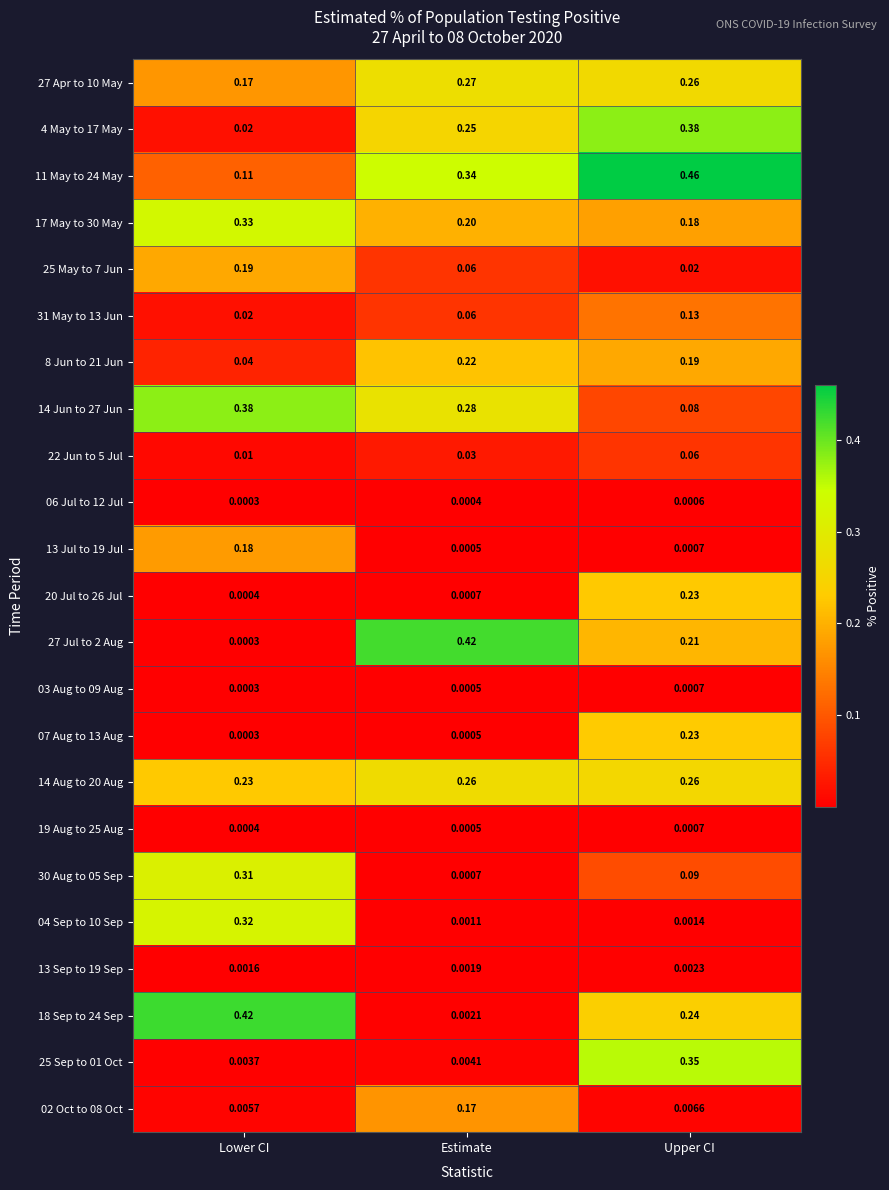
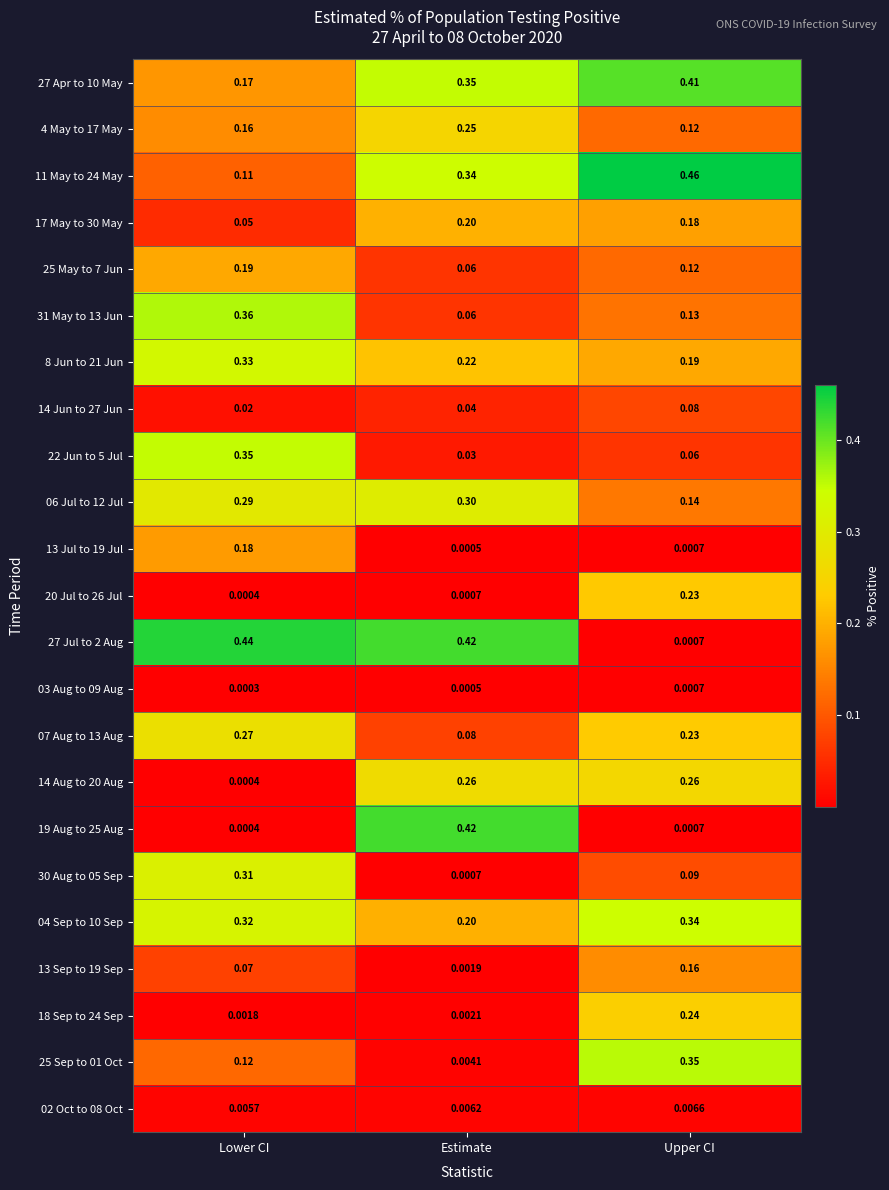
  {
    "27 Apr to 10 May": {
      "Lower CI": 0.17,
-     "Estimate": 0.27,
-     "Upper CI": 0.26
+     "Estimate": 0.35,
+     "Upper CI": 0.41
    },
    "4 May to 17 May": {
-     "Lower CI": 0.02,
+     "Lower CI": 0.16,
      "Estimate": 0.25,
-     "Upper CI": 0.38
+     "Upper CI": 0.12
    },
    "11 May to 24 May": {
      "Lower CI": 0.11,
      "Estimate": 0.34,
      "Upper CI": 0.46
    },
    "17 May to 30 May": {
-     "Lower CI": 0.33,
+     "Lower CI": 0.05,
      "Estimate": 0.20,
      "Upper CI": 0.18
    },
    "25 May to 7 Jun": {
      "Lower CI": 0.19,
      "Estimate": 0.06,
-     "Upper CI": 0.02
+     "Upper CI": 0.12
    },
    "31 May to 13 Jun": {
-     "Lower CI": 0.02,
+     "Lower CI": 0.36,
      "Estimate": 0.06,
      "Upper CI": 0.13
    },
    "8 Jun to 21 Jun": {
-     "Lower CI": 0.04,
+     "Lower CI": 0.33,
      "Estimate": 0.22,
      "Upper CI": 0.19
    },
    "14 Jun to 27 Jun": {
-     "Lower CI": 0.38,
-     "Estimate": 0.28,
+     "Lower CI": 0.02,
+     "Estimate": 0.04,
      "Upper CI": 0.08
    },
    "22 Jun to 5 Jul": {
-     "Lower CI": 0.01,
+     "Lower CI": 0.35,
      "Estimate": 0.03,
      "Upper CI": 0.06
    },
    "06 Jul to 12 Jul": {
-     "Lower CI": 0.0003,
-     "Estimate": 0.0004,
-     "Upper CI": 0.0006
+     "Lower CI": 0.29,
+     "Estimate": 0.30,
+     "Upper CI": 0.14
    },
    "13 Jul to 19 Jul": {
      "Lower CI": 0.18,
      "Estimate": 0.0005,
      "Upper CI": 0.0007
    },
    "20 Jul to 26 Jul": {
      "Lower CI": 0.0004,
      "Estimate": 0.0007,
      "Upper CI": 0.23
    },
    "27 Jul to 2 Aug": {
-     "Lower CI": 0.0003,
+     "Lower CI": 0.44,
      "Estimate": 0.42,
-     "Upper CI": 0.21
+     "Upper CI": 0.0007
    },
    "03 Aug to 09 Aug": {
      "Lower CI": 0.0003,
      "Estimate": 0.0005,
      "Upper CI": 0.0007
    },
    "07 Aug to 13 Aug": {
-     "Lower CI": 0.0003,
-     "Estimate": 0.0005,
+     "Lower CI": 0.27,
+     "Estimate": 0.08,
      "Upper CI": 0.23
    },
    "14 Aug to 20 Aug": {
-     "Lower CI": 0.23,
+     "Lower CI": 0.0004,
      "Estimate": 0.26,
      "Upper CI": 0.26
    },
    "19 Aug to 25 Aug": {
      "Lower CI": 0.0004,
-     "Estimate": 0.0005,
+     "Estimate": 0.42,
      "Upper CI": 0.0007
    },
    "30 Aug to 05 Sep": {
      "Lower CI": 0.31,
      "Estimate": 0.0007,
      "Upper CI": 0.09
    },
    "04 Sep to 10 Sep": {
      "Lower CI": 0.32,
-     "Estimate": 0.0011,
-     "Upper CI": 0.0014
+     "Estimate": 0.20,
+     "Upper CI": 0.34
    },
    "13 Sep to 19 Sep": {
-     "Lower CI": 0.0016,
+     "Lower CI": 0.07,
      "Estimate": 0.0019,
-     "Upper CI": 0.0023
+     "Upper CI": 0.16
    },
    "18 Sep to 24 Sep": {
-     "Lower CI": 0.42,
+     "Lower CI": 0.0018,
      "Estimate": 0.0021,
      "Upper CI": 0.24
    },
    "25 Sep to 01 Oct": {
-     "Lower CI": 0.0037,
+     "Lower CI": 0.12,
      "Estimate": 0.0041,
      "Upper CI": 0.35
    },
    "02 Oct to 08 Oct": {
      "Lower CI": 0.0057,
-     "Estimate": 0.17,
+     "Estimate": 0.0062,
      "Upper CI": 0.0066
    }
  }
